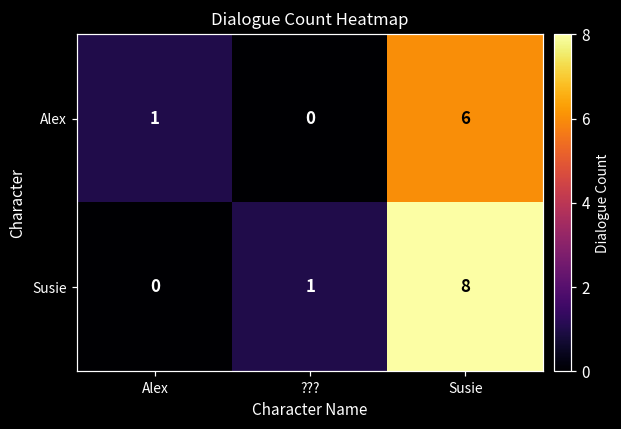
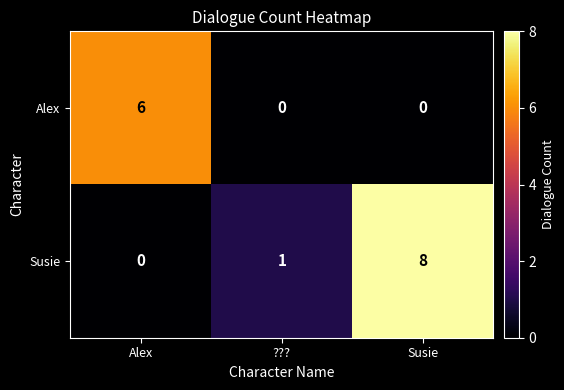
  {
    "Alex": {
-     "Alex": 1,
+     "Alex": 6,
      "???": 0,
-     "Susie": 6
+     "Susie": 0
    },
    "Susie": {
      "Alex": 0,
      "???": 1,
      "Susie": 8
    }
  }
